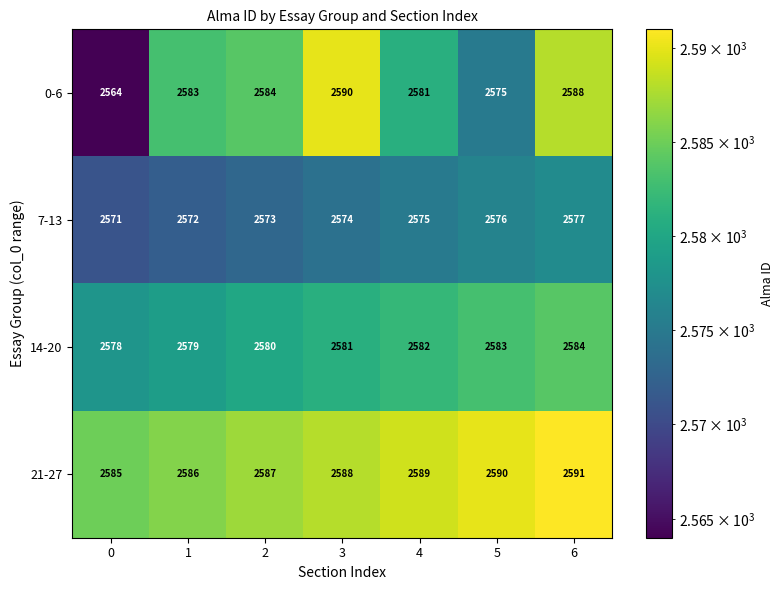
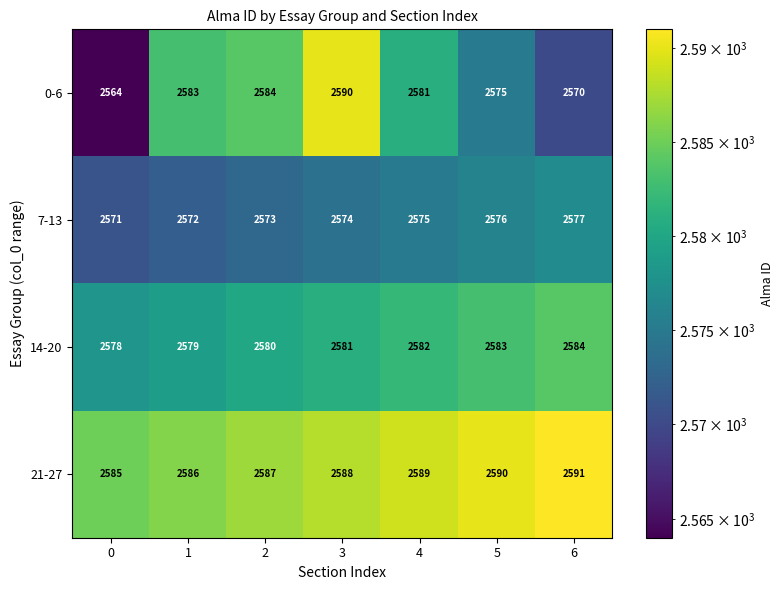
  {
    "0-6": {
      "0": 2564,
      "1": 2583,
      "2": 2584,
      "3": 2590,
      "4": 2581,
      "5": 2575,
-     "6": 2588
+     "6": 2570
    },
    "7-13": {
      "0": 2571,
      "1": 2572,
      "2": 2573,
      "3": 2574,
      "4": 2575,
      "5": 2576,
      "6": 2577
    },
    "14-20": {
      "0": 2578,
      "1": 2579,
      "2": 2580,
      "3": 2581,
      "4": 2582,
      "5": 2583,
      "6": 2584
    },
    "21-27": {
      "0": 2585,
      "1": 2586,
      "2": 2587,
      "3": 2588,
      "4": 2589,
      "5": 2590,
      "6": 2591
    }
  }
